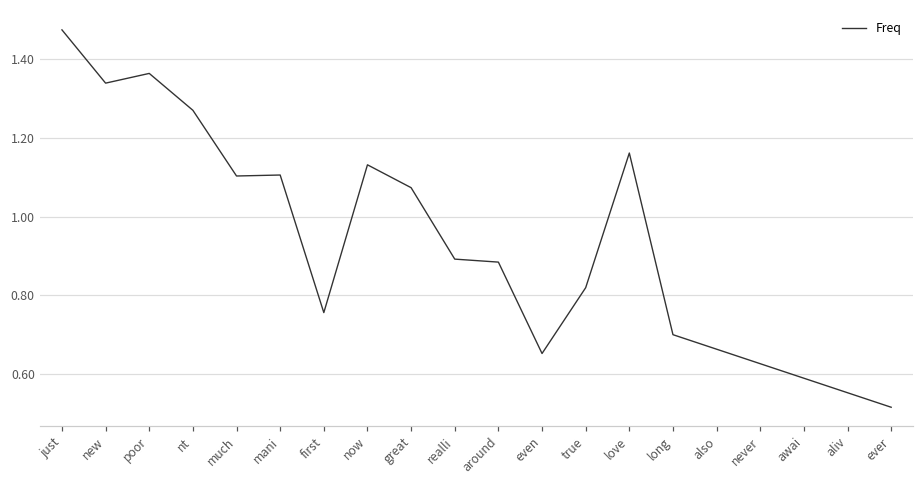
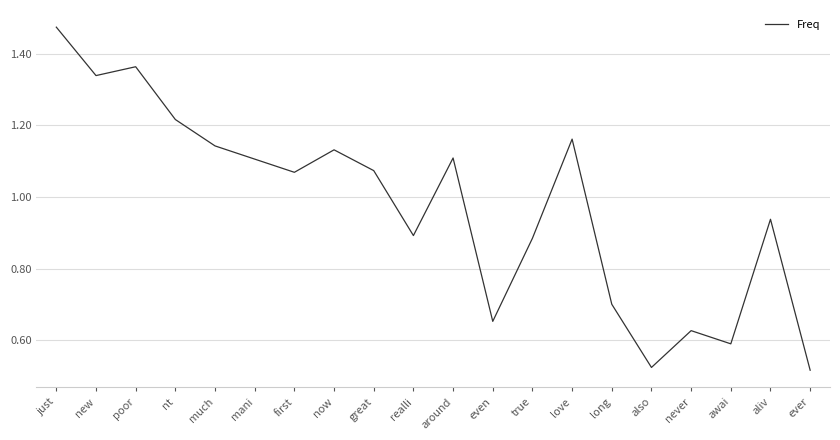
  {
    "just": 1.47,
    "new": 1.34,
    "poor": 1.36,
-   "nt": 1.27,
-   "much": 1.10,
+   "nt": 1.22,
+   "much": 1.14,
    "mani": 1.11,
-   "first": 0.76,
+   "first": 1.07,
    "now": 1.13,
    "great": 1.07,
    "realli": 0.89,
-   "around": 0.88,
+   "around": 1.11,
    "even": 0.65,
-   "true": 0.82,
+   "true": 0.88,
    "love": 1.16,
    "long": 0.70,
-   "also": 0.66,
+   "also": 0.52,
    "never": 0.63,
    "awai": 0.59,
-   "aliv": 0.55,
+   "aliv": 0.94,
    "ever": 0.52
  }
